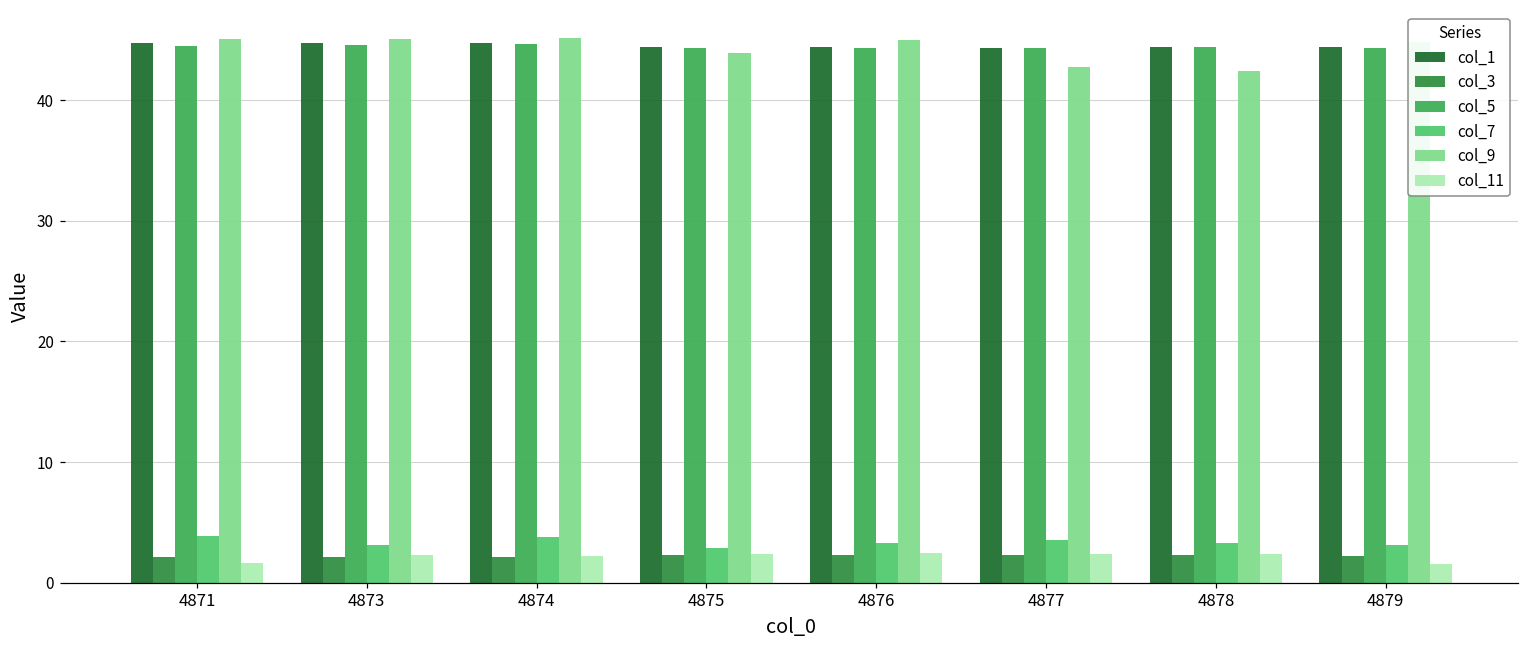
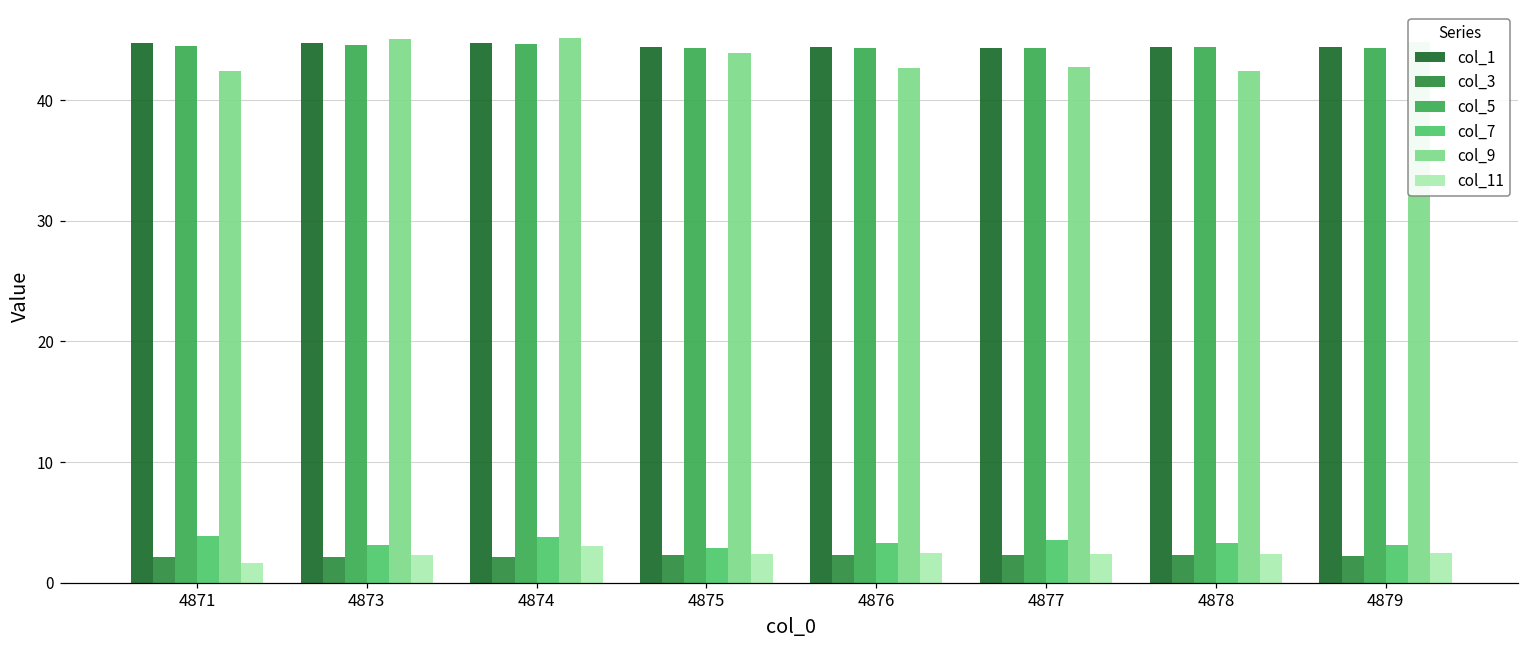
  {
    "col_9": {
-     "4871": 45.1,
+     "4871": 42.4,
      "4873": 45.1,
      "4874": 45.1,
      "4875": 43.9,
-     "4876": 45.0,
+     "4876": 42.7,
      "4877": 42.8,
      "4878": 42.4
    },
    "col_11": {
      "4871": 1.6,
      "4873": 2.3,
-     "4874": 2.2,
+     "4874": 3.0,
      "4875": 2.4,
      "4876": 2.5,
      "4877": 2.4,
      "4878": 2.4,
-     "4879": 1.6
+     "4879": 2.5
    }
  }
